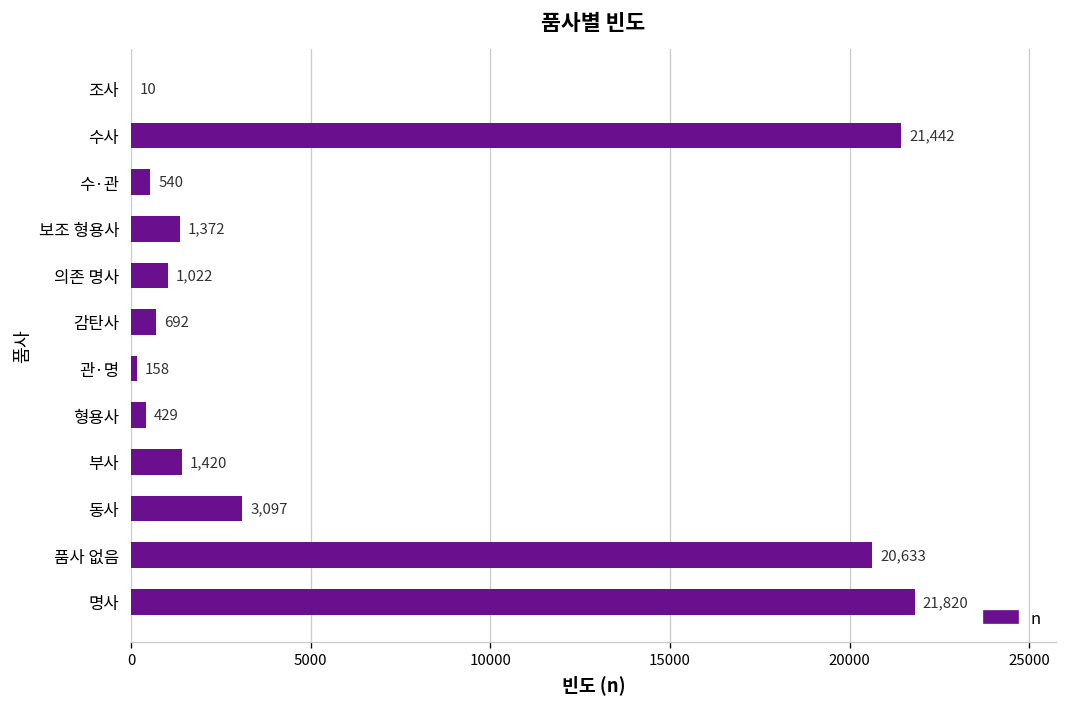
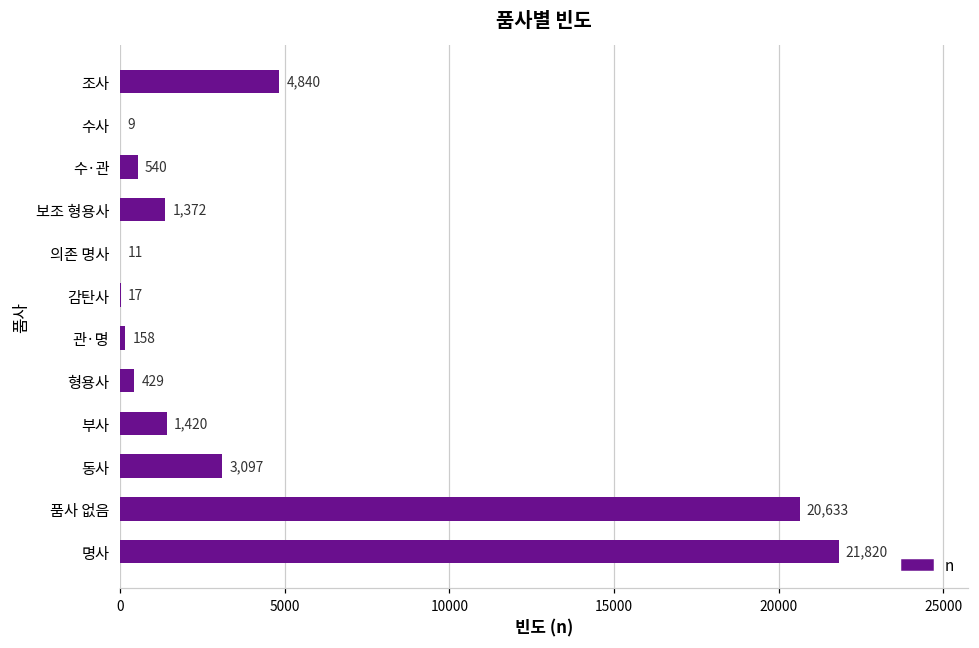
  {
-   "조사": "10",
-   "수사": "21,442",
+   "조사": "4,840",
+   "수사": "9",
    "수·관": "540",
    "보조 형용사": "1,372",
-   "의존 명사": "1,022",
-   "감탄사": "692",
+   "의존 명사": "11",
+   "감탄사": "17",
    "관·명": "158",
    "형용사": "429",
    "부사": "1,420",
    "동사": "3,097",
    "품사 없음": "20,633",
    "명사": "21,820"
  }
